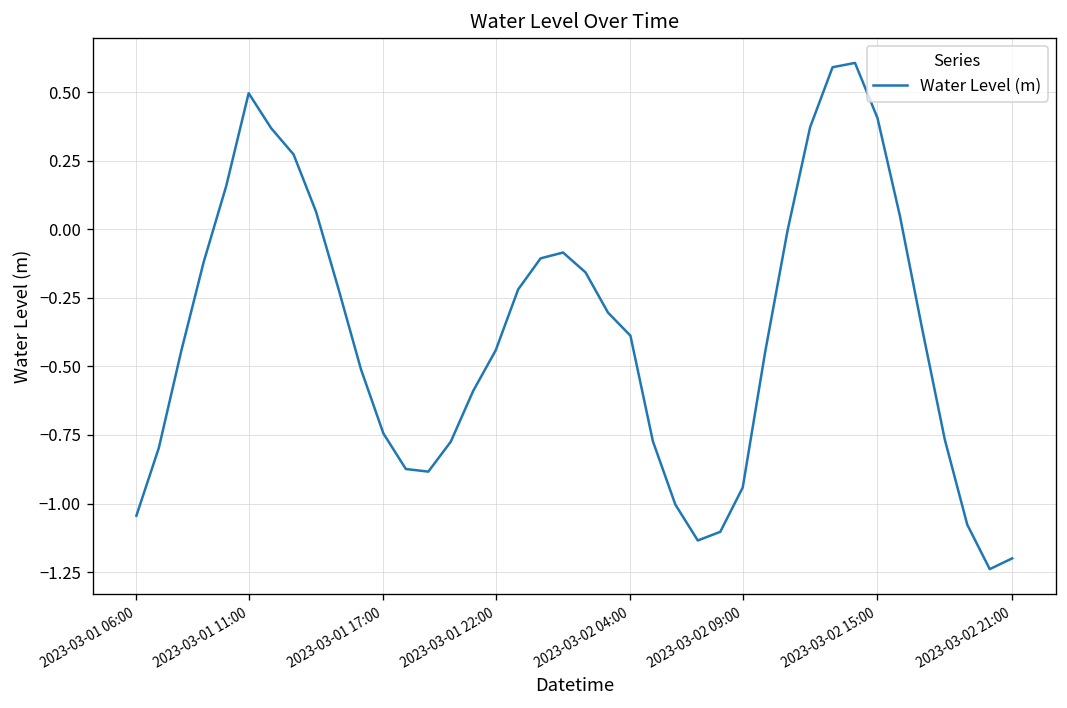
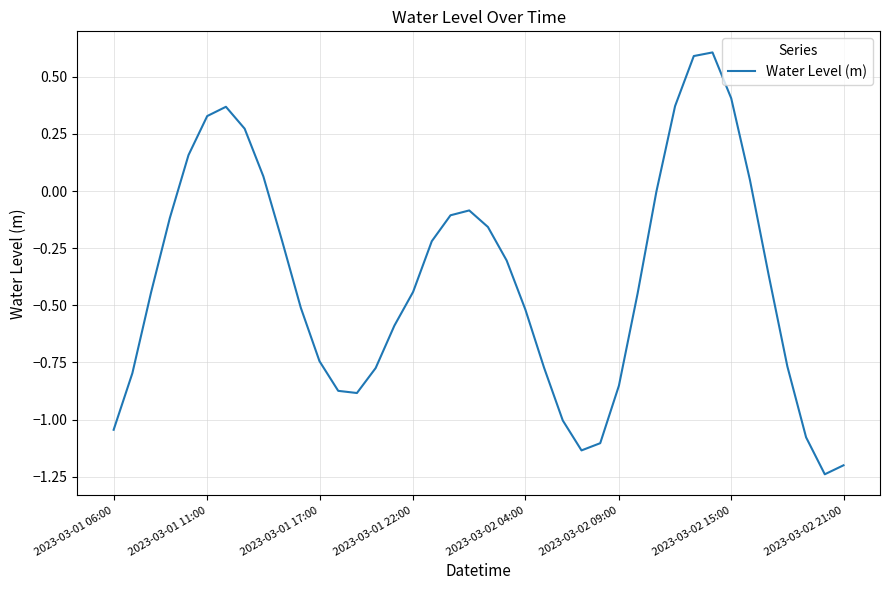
  {
    "2023-03-01 06:00": -1.04,
-   "2023-03-01 11:00": 0.50,
+   "2023-03-01 11:00": 0.33,
    "2023-03-01 17:00": -0.74,
    "2023-03-01 22:00": -0.44,
-   "2023-03-02 04:00": -0.39,
-   "2023-03-02 09:00": -0.94,
+   "2023-03-02 04:00": -0.52,
+   "2023-03-02 09:00": -0.85,
    "2023-03-02 15:00": 0.41,
    "2023-03-02 21:00": -1.20
  }
